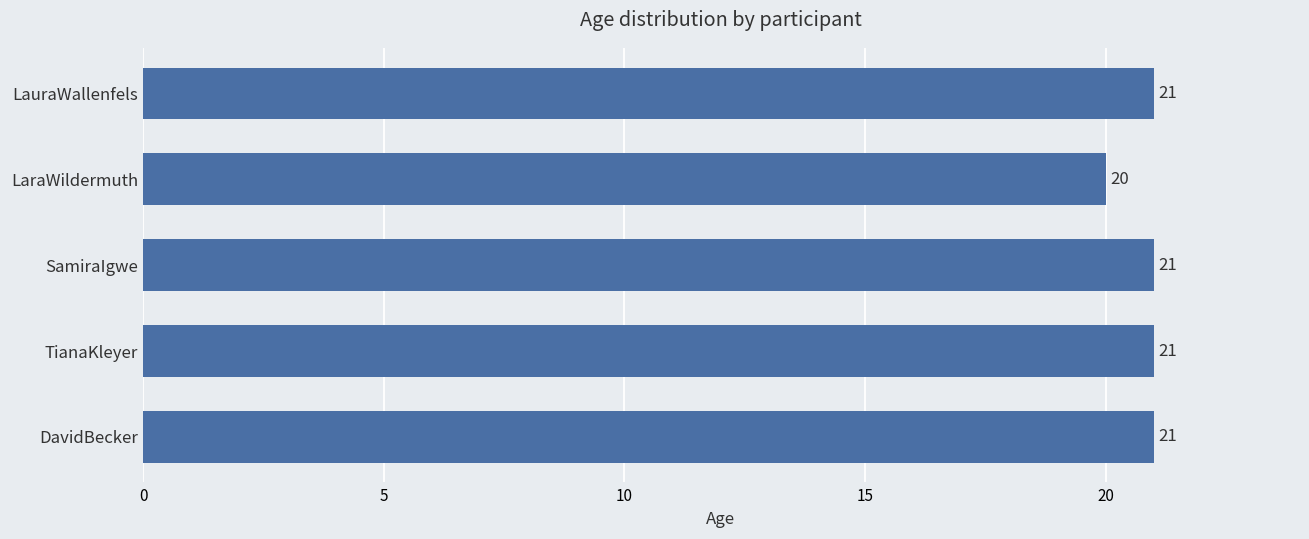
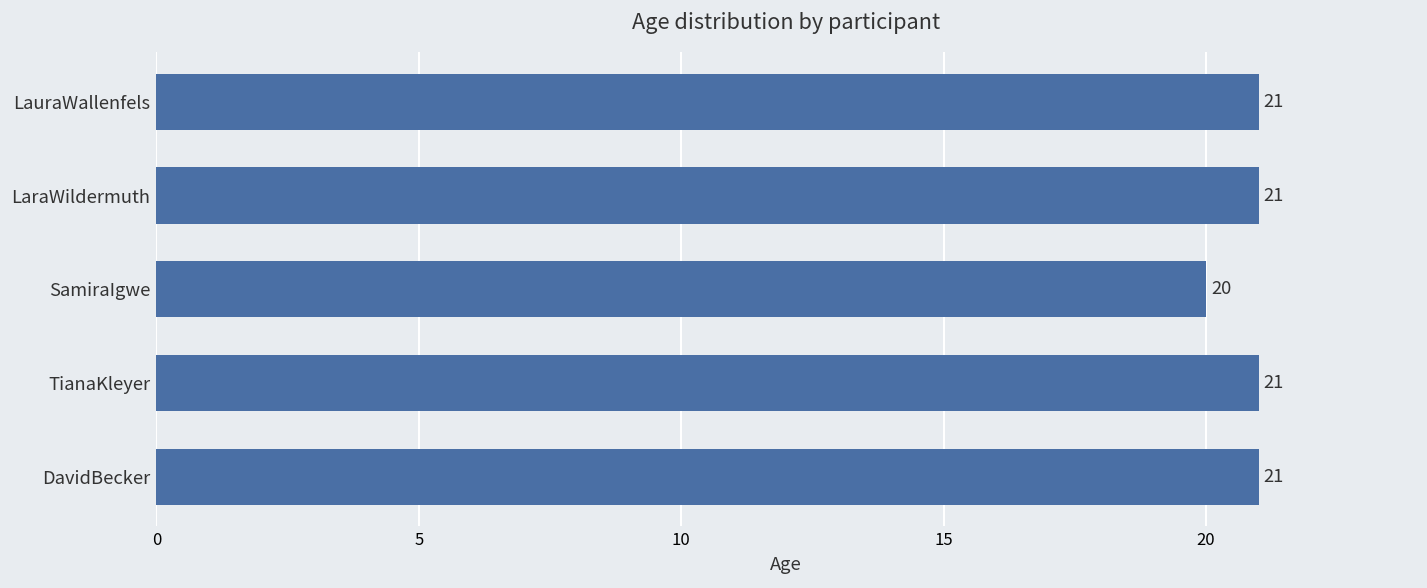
  {
    "LauraWallenfels": 21,
-   "LaraWildermuth": 20,
-   "SamiraIgwe": 21,
+   "LaraWildermuth": 21,
+   "SamiraIgwe": 20,
    "TianaKleyer": 21,
    "DavidBecker": 21
  }
